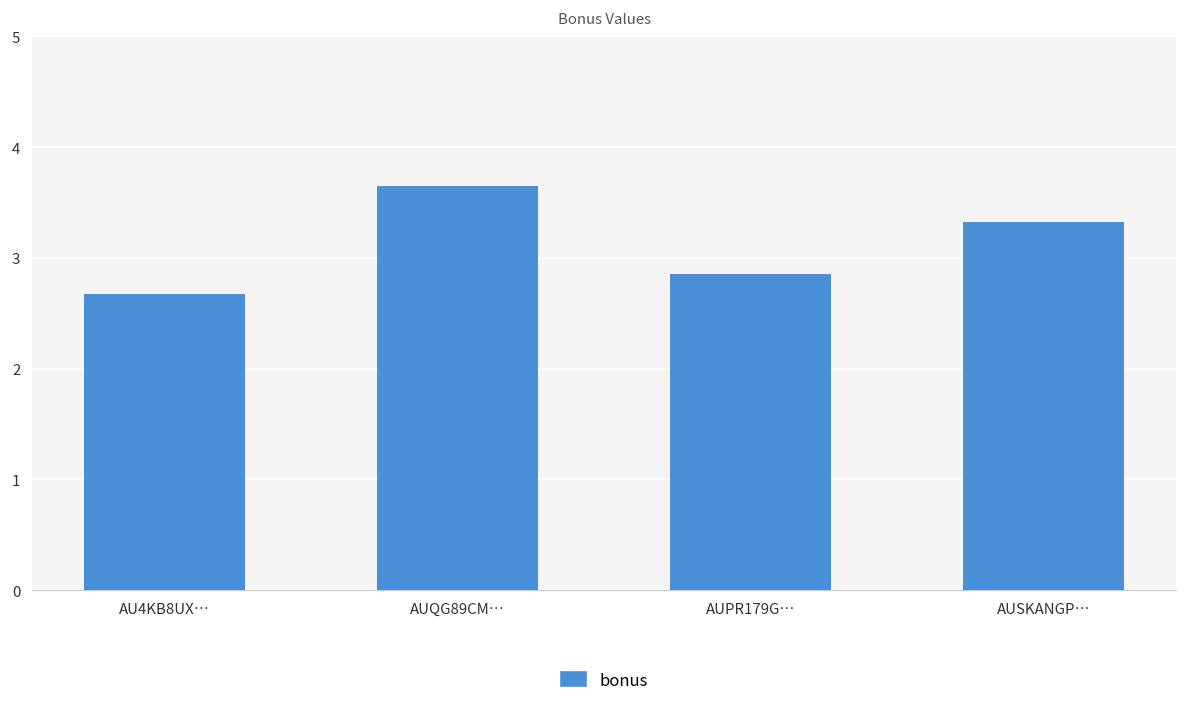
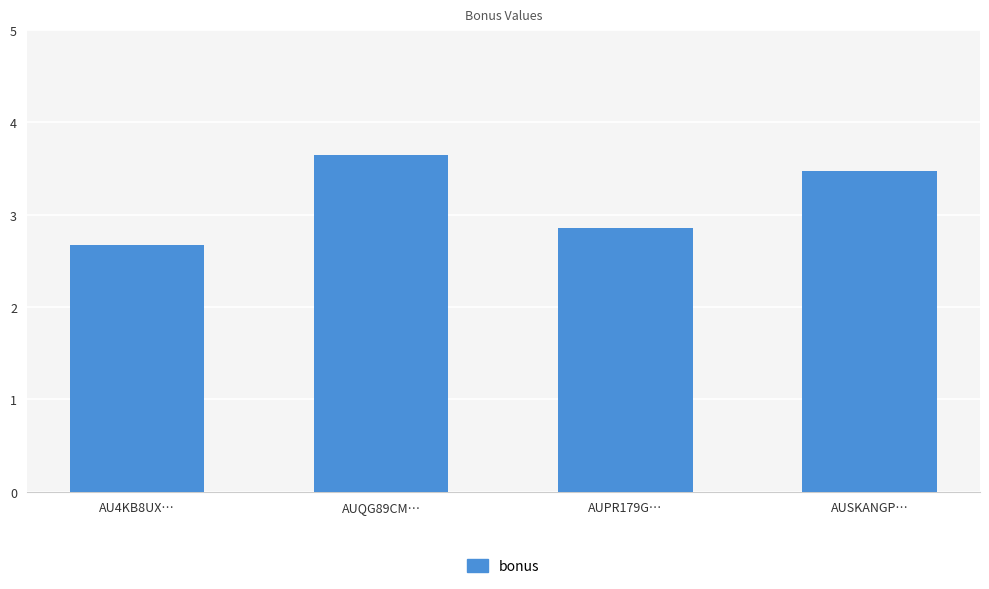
  {
    "AU4KB8UX…": 2.7,
    "AUQG89CM…": 3.6,
    "AUPR179G…": 2.9,
-   "AUSKANGP…": 3.3
+   "AUSKANGP…": 3.5
  }
